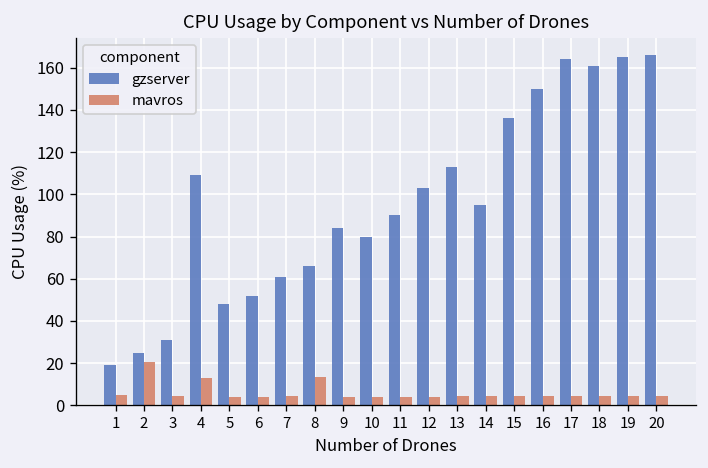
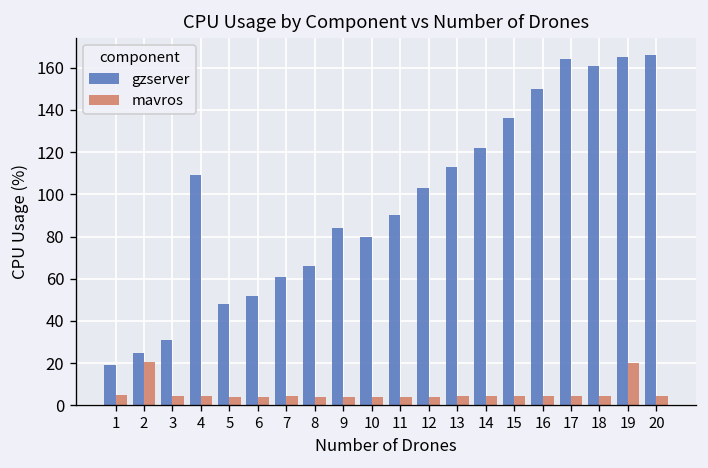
  {
    "gzserver": {
      "1": 19,
      "2": 25,
      "3": 31,
      "4": 109,
      "5": 48,
      "6": 52,
      "7": 61,
      "8": 66,
      "9": 84,
      "10": 80,
      "11": 90,
      "12": 103,
      "13": 113,
-     "14": 95,
+     "14": 122,
      "15": 136,
      "16": 150,
      "17": 164,
      "18": 161,
      "19": 165,
      "20": 166
    },
    "mavros": {
      "1": 5,
      "2": 21,
      "3": 4,
-     "4": 13,
+     "4": 4,
      "5": 4,
      "6": 4,
      "7": 4,
-     "8": 13,
+     "8": 4,
      "9": 4,
      "10": 4,
      "11": 4,
      "12": 4,
      "13": 4,
      "14": 4,
      "15": 4,
      "16": 4,
      "17": 4,
      "18": 4,
-     "19": 4,
+     "19": 20,
      "20": 4
    }
  }
